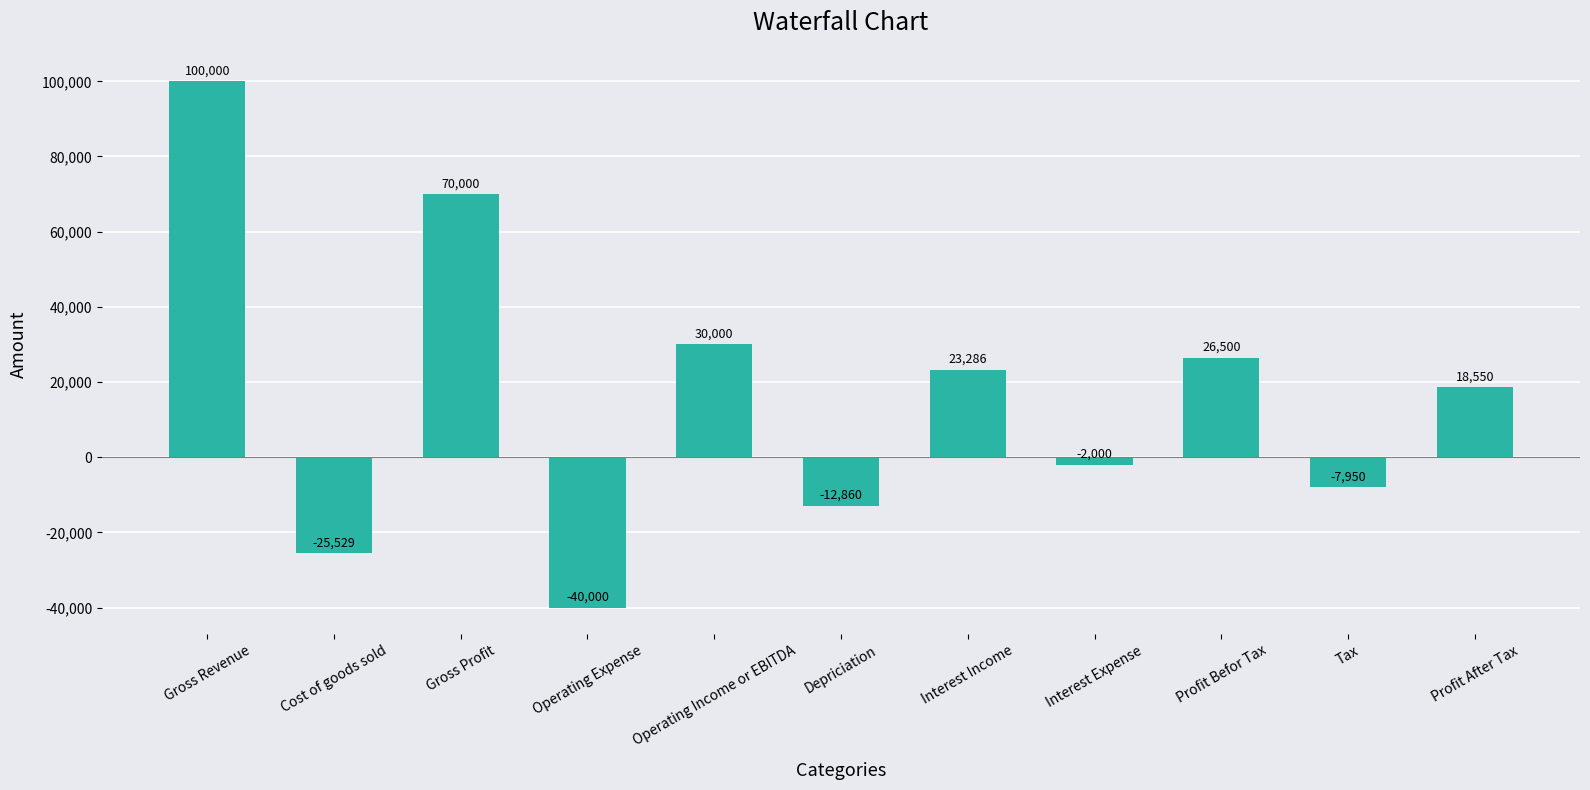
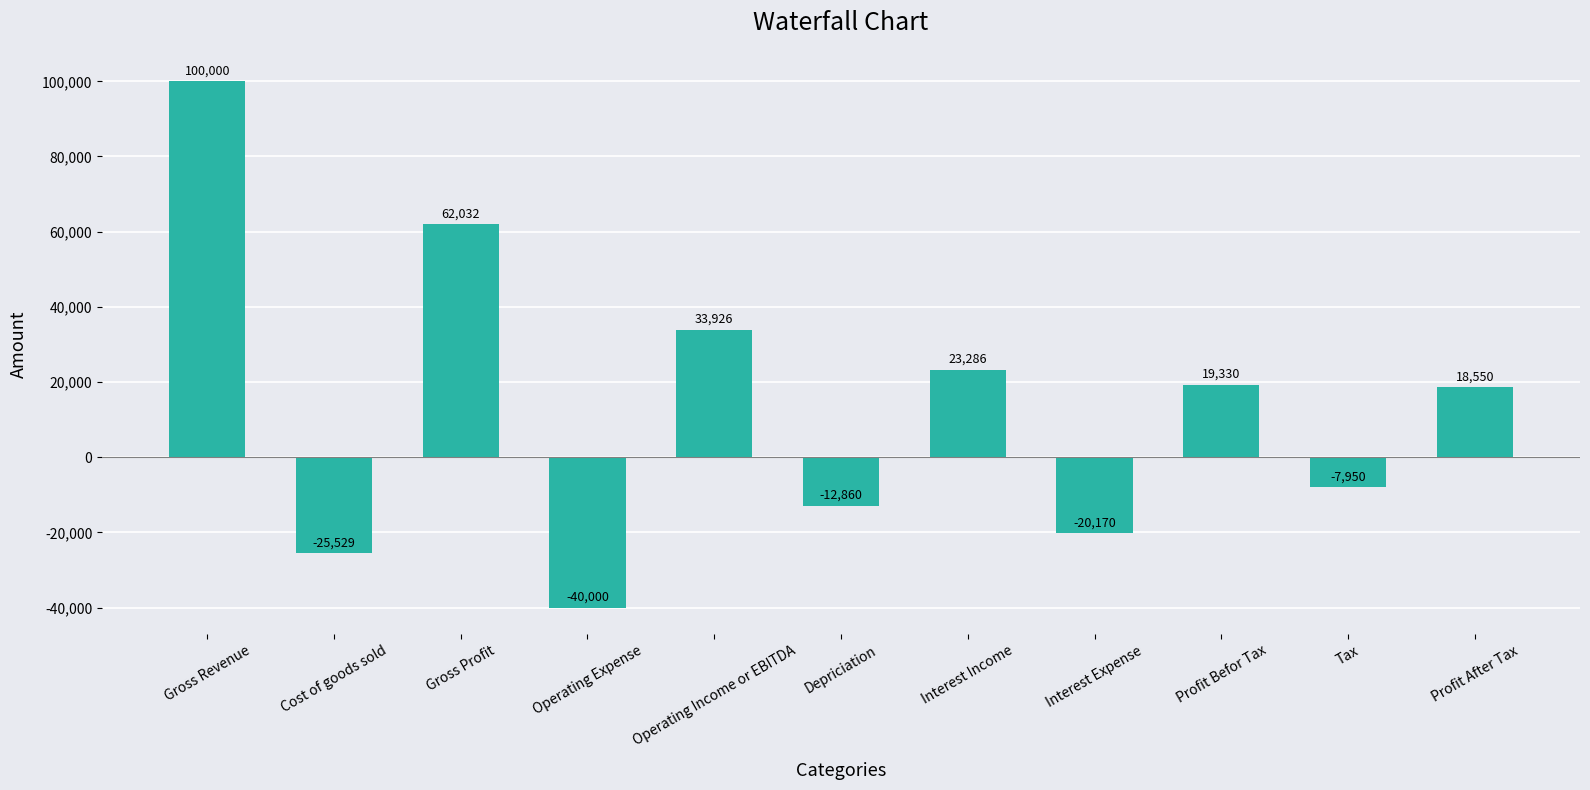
  {
    "Gross Revenue": "100,000",
    "Cost of goods sold": "-25,529",
-   "Gross Profit": "70,000",
+   "Gross Profit": "62,032",
    "Operating Expense": "-40,000",
-   "Operating Income or EBITDA": "30,000",
+   "Operating Income or EBITDA": "33,926",
    "Depriciation": "-12,860",
    "Interest Income": "23,286",
-   "Interest Expense": "-2,000",
-   "Profit Befor Tax": "26,500",
+   "Interest Expense": "-20,170",
+   "Profit Befor Tax": "19,330",
    "Tax": "-7,950",
    "Profit After Tax": "18,550"
  }
